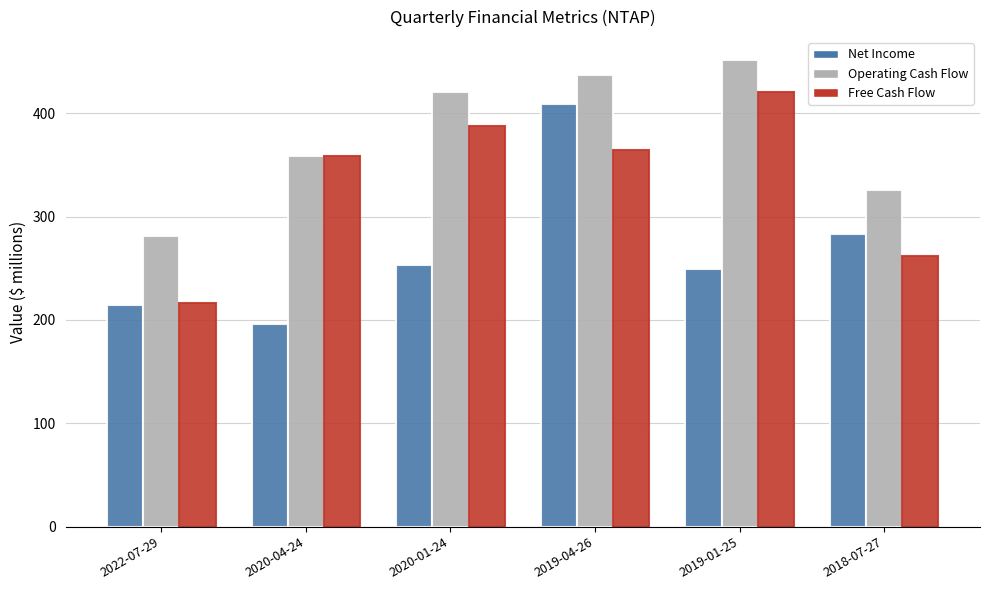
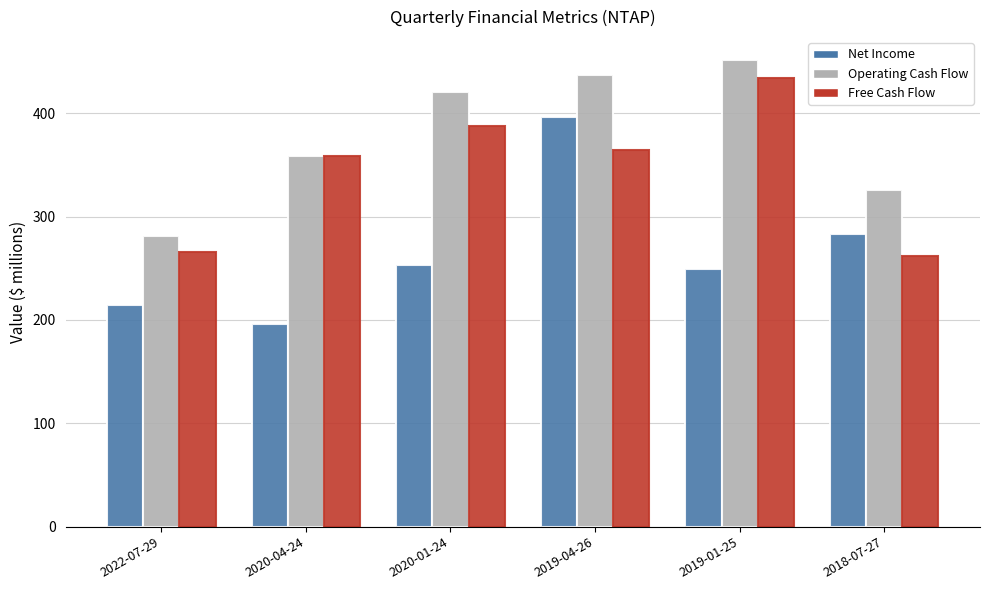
  {
    "Net Income": {
      "2022-07-29": 214,
      "2020-04-24": 196,
      "2020-01-24": 253,
-     "2019-04-26": 409,
+     "2019-04-26": 396,
      "2019-01-25": 249,
      "2018-07-27": 283
    },
    "Operating Cash Flow": {
      "2022-07-29": 281,
      "2020-04-24": 359,
      "2020-01-24": 420,
      "2019-04-26": 437,
      "2019-01-25": 451,
      "2018-07-27": 326
    },
    "Free Cash Flow": {
-     "2022-07-29": 216,
+     "2022-07-29": 266,
      "2020-04-24": 359,
      "2020-01-24": 388,
      "2019-04-26": 364,
-     "2019-01-25": 420,
+     "2019-01-25": 434,
      "2018-07-27": 262
    }
  }
